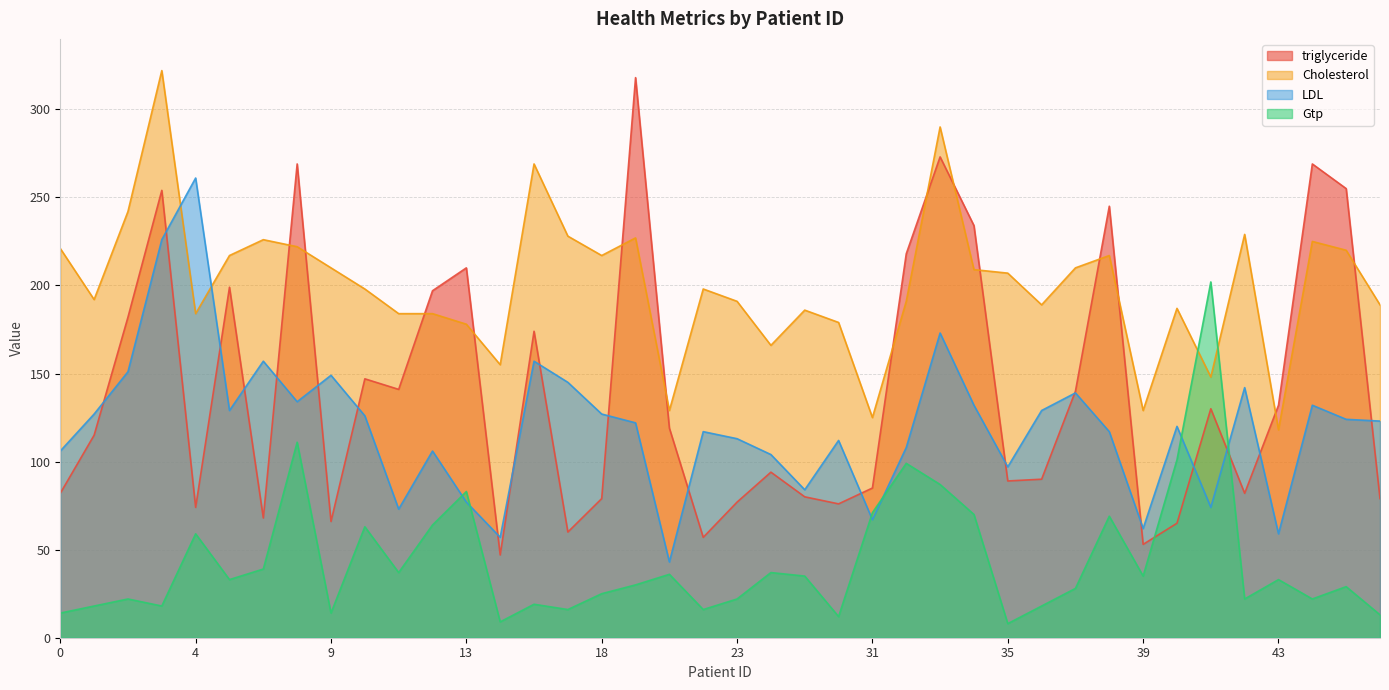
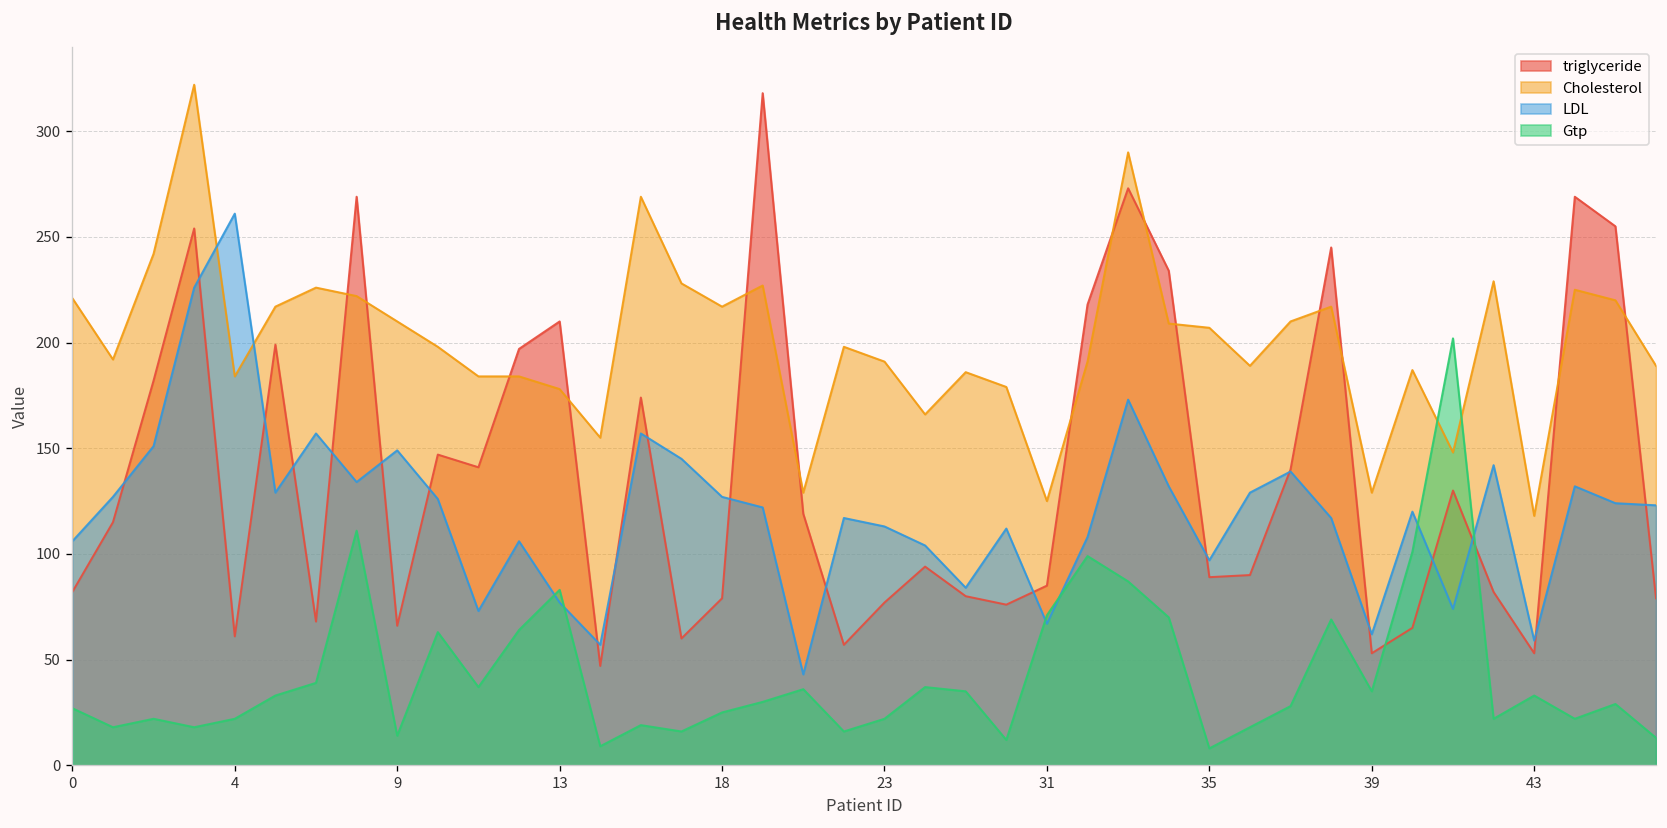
  {
    "triglyceride": {
      "0": 82,
-     "4": 74,
-     "43": 132
+     "4": 61,
+     "43": 53
    },
    "Cholesterol": {
      "0": 221,
      "4": 184,
      "43": 118
    },
    "LDL": {
      "0": 106,
      "4": 261,
      "43": 59
    },
    "Gtp": {
-     "0": 14,
-     "4": 59,
+     "0": 27,
+     "4": 22,
      "43": 33
    }
  }
